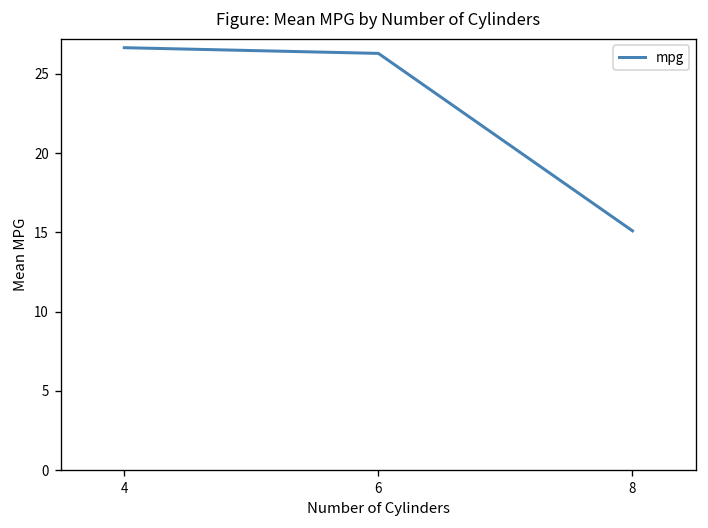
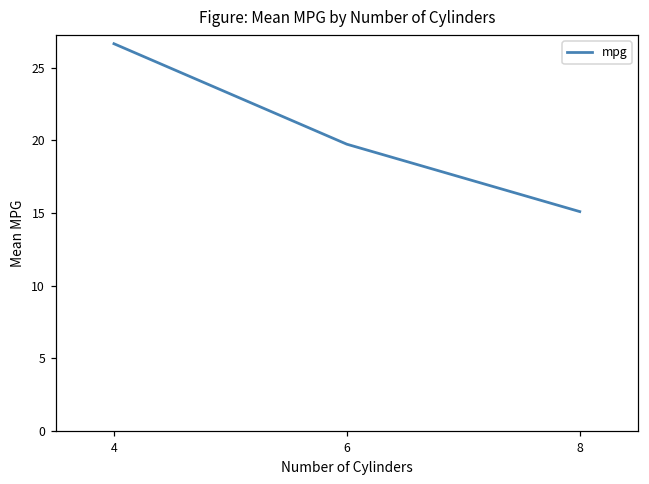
  {
    "4": 26.7,
-   "6": 26.3,
+   "6": 19.7,
    "8": 15.1
  }
